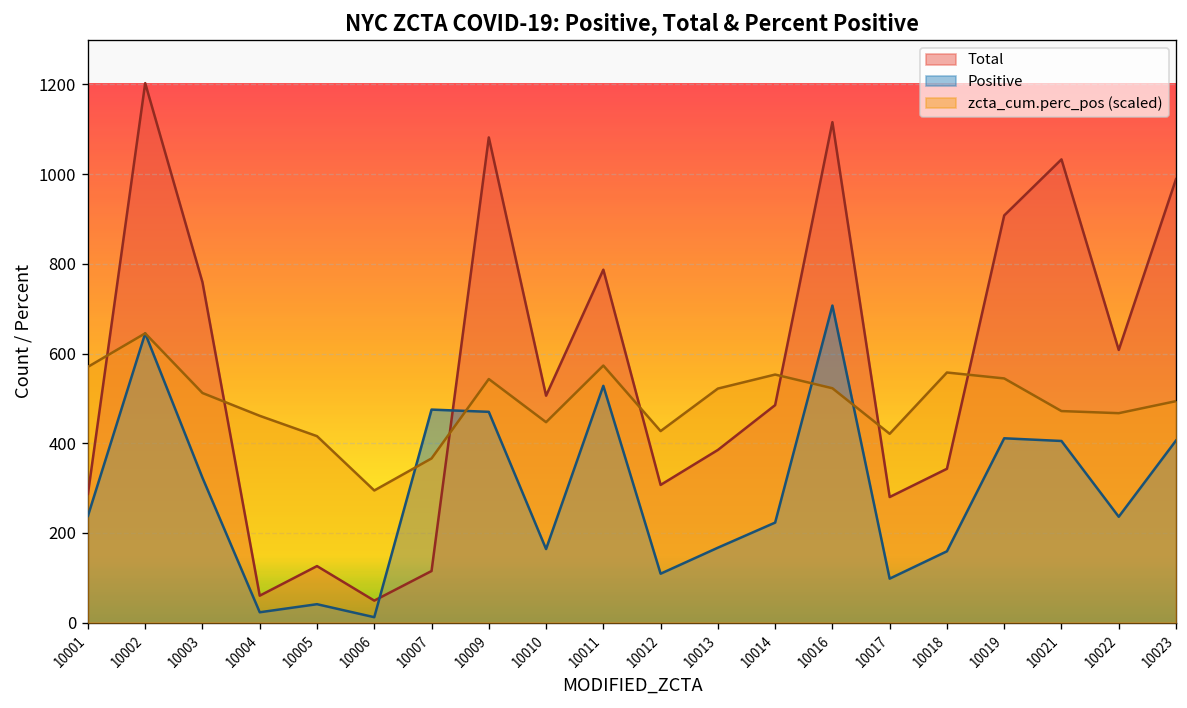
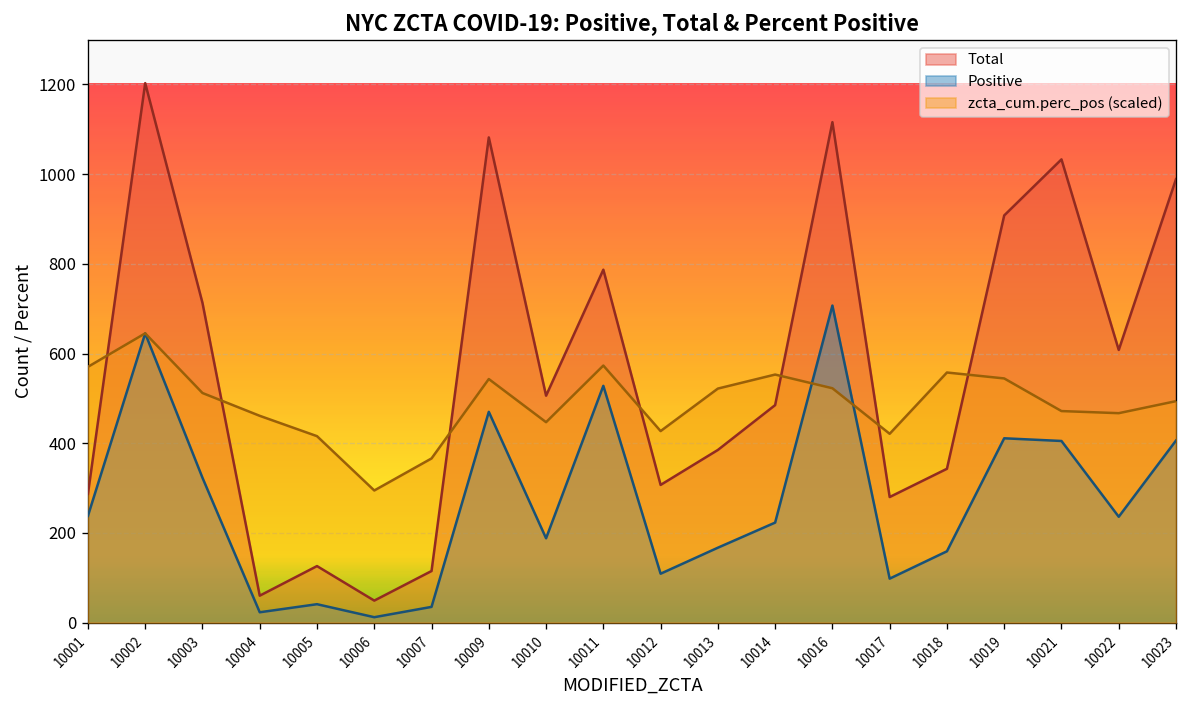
  {
    "Total": {
      "10001": 290,
      "10002": 1200,
-     "10003": 760,
+     "10003": 710,
      "10004": 60,
      "10005": 130,
      "10006": 50,
      "10007": 120,
      "10009": 1080,
      "10010": 510,
      "10011": 790,
      "10012": 310,
      "10013": 390,
      "10014": 490,
      "10016": 1120,
      "10017": 280,
      "10018": 340,
      "10019": 910,
      "10021": 1030,
      "10022": 610,
      "10023": 990
    },
    "Positive": {
      "10001": 240,
      "10003": 320,
      "10004": 20,
      "10005": 40,
      "10006": 10,
-     "10007": 480,
+     "10007": 40,
      "10009": 470,
-     "10010": 160,
+     "10010": 190,
      "10011": 530,
      "10012": 110,
      "10013": 170,
      "10014": 220,
      "10016": 710,
      "10017": 100,
      "10018": 160,
      "10019": 410,
      "10021": 410,
      "10022": 240,
      "10023": 410
    },
    "zcta_cum.perc_pos (scaled)": {
      "10001": 570,
      "10003": 510,
      "10004": 460,
      "10005": 420,
      "10006": 290,
      "10007": 370,
      "10009": 540,
      "10010": 450,
      "10011": 570,
      "10012": 430,
      "10013": 520,
      "10014": 550,
      "10016": 520,
      "10017": 420,
      "10018": 560,
      "10019": 540,
      "10021": 470,
      "10022": 470,
      "10023": 490
    }
  }
